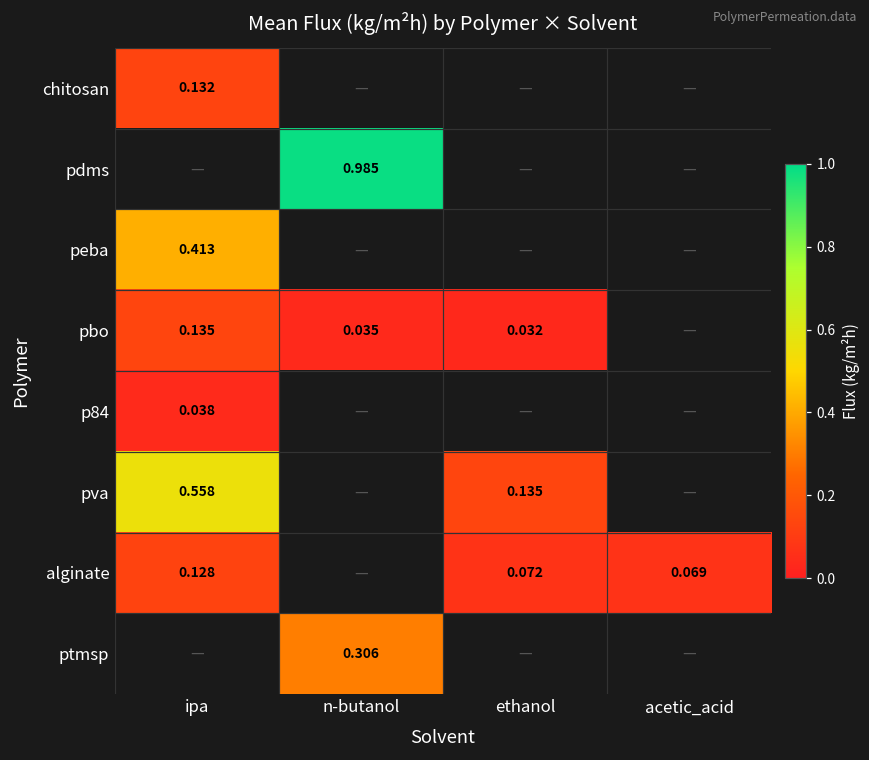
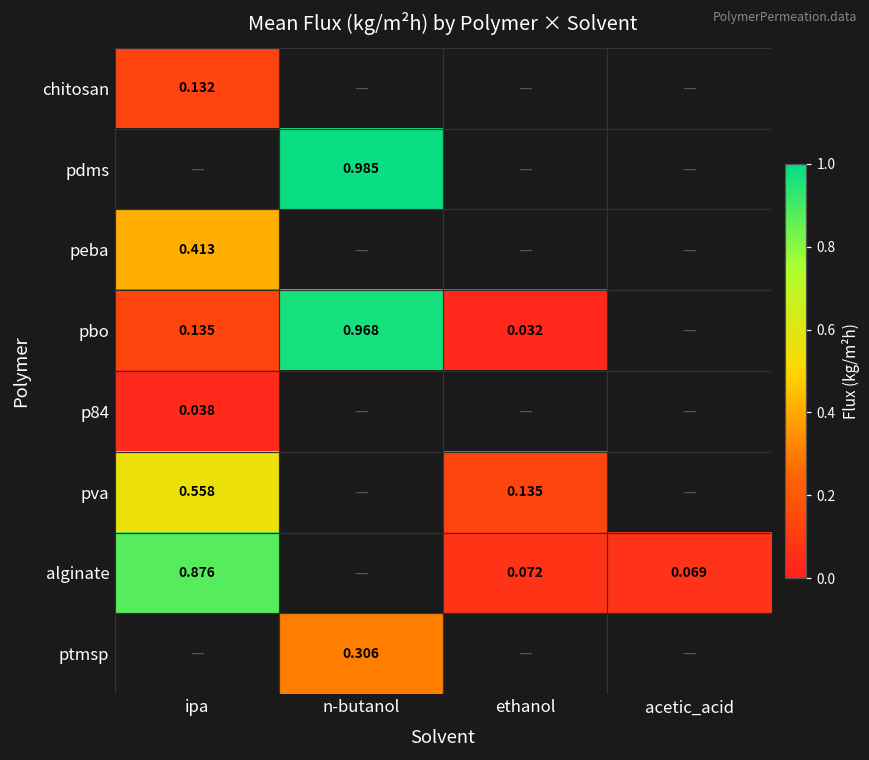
  {
    "chitosan": {
      "ipa": 0.132
    },
    "pdms": {
      "n-butanol": 0.985
    },
    "peba": {
      "ipa": 0.413
    },
    "pbo": {
      "ipa": 0.135,
-     "n-butanol": 0.035,
+     "n-butanol": 0.968,
      "ethanol": 0.032
    },
    "p84": {
      "ipa": 0.038
    },
    "pva": {
      "ipa": 0.558,
      "ethanol": 0.135
    },
    "alginate": {
-     "ipa": 0.128,
+     "ipa": 0.876,
      "ethanol": 0.072,
      "acetic_acid": 0.069
    },
    "ptmsp": {
      "n-butanol": 0.306
    }
  }
